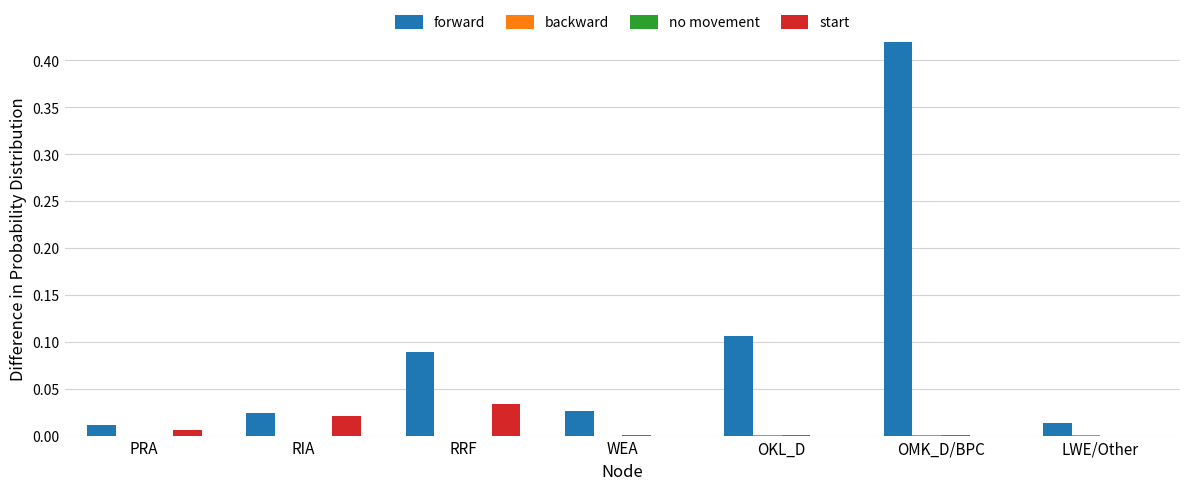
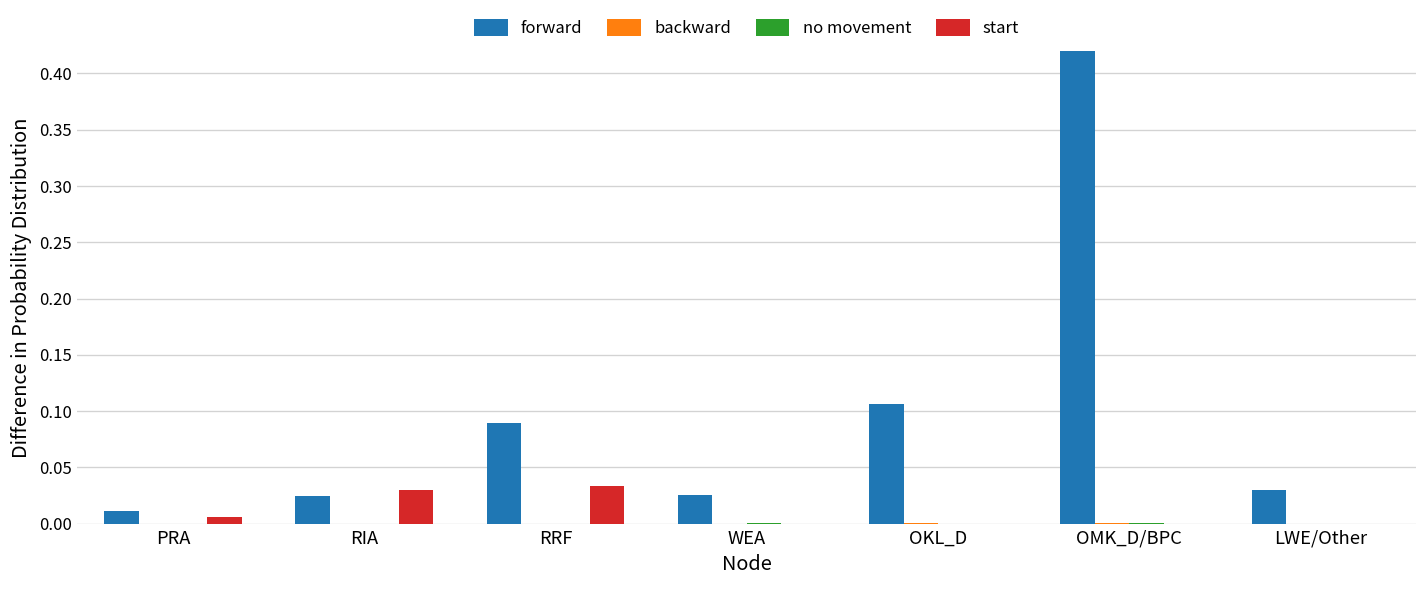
  {
    "forward": {
      "PRA": 0.01,
      "RIA": 0.02,
      "RRF": 0.09,
      "WEA": 0.03,
      "OKL_D": 0.11,
-     "LWE/Other": 0.01
+     "LWE/Other": 0.03
    },
    "start": {
      "PRA": 0.01,
-     "RIA": 0.02,
+     "RIA": 0.03,
      "RRF": 0.03,
      "OKL_D": 0.00,
      "OMK_D/BPC": 0.00,
      "LWE/Other": 0.00
    }
  }
